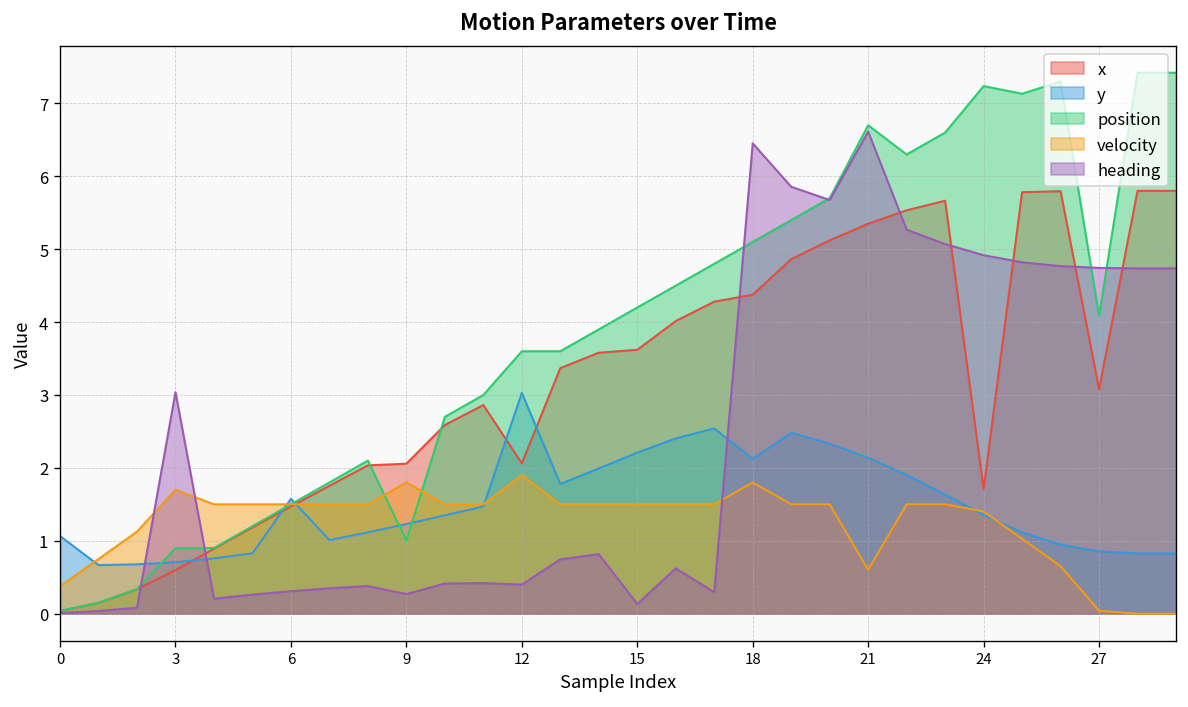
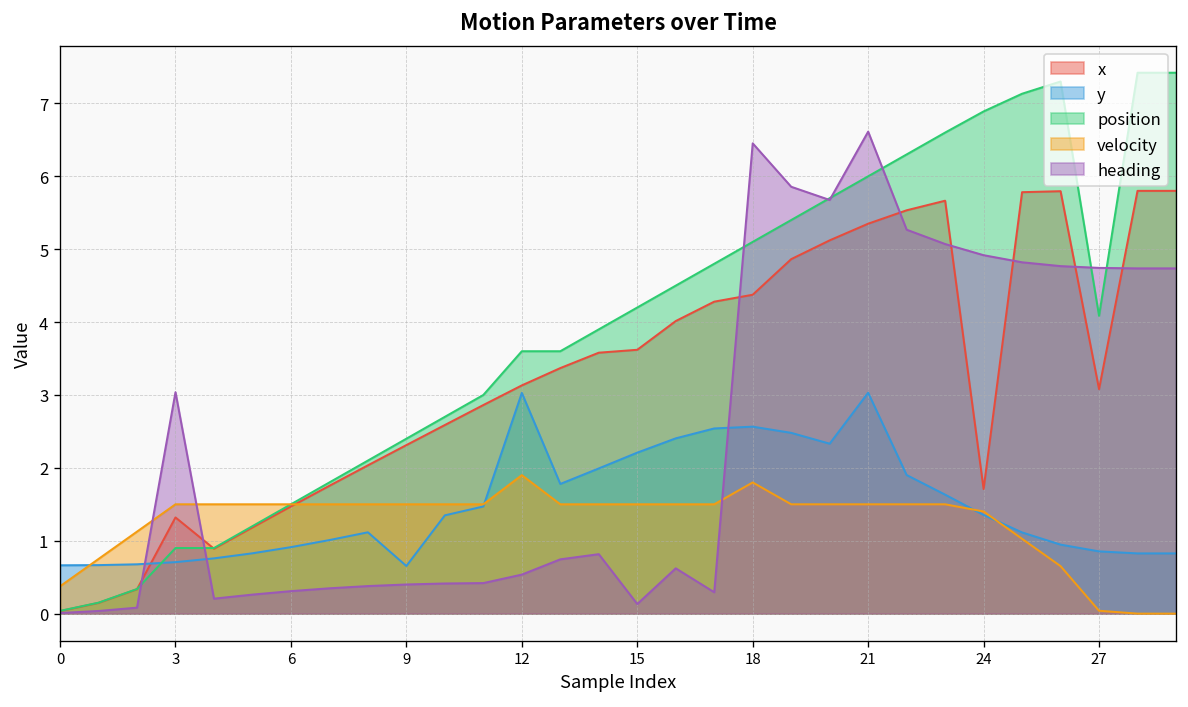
  {
    "x": {
-     "3": 0.6,
-     "9": 2.1,
-     "12": 2.1,
+     "3": 1.3,
+     "9": 2.3,
+     "12": 3.1,
      "15": 3.6,
      "18": 4.4,
      "21": 5.3,
      "24": 1.7,
      "27": 3.1
    },
    "y": {
-     "0": 1.1,
+     "0": 0.7,
      "3": 0.7,
-     "6": 1.6,
-     "9": 1.2,
+     "6": 0.9,
+     "9": 0.7,
      "12": 3.0,
      "15": 2.2,
-     "18": 2.1,
-     "21": 2.1,
+     "18": 2.6,
+     "21": 3.0,
      "24": 1.4,
      "27": 0.9
    },
    "position": {
      "3": 0.9,
-     "9": 1.0,
+     "9": 2.4,
      "12": 3.6,
      "15": 4.2,
      "18": 5.1,
-     "21": 6.7,
-     "24": 7.2,
+     "21": 6.0,
+     "24": 6.9,
      "27": 4.1
    },
    "velocity": {
      "0": 0.4,
-     "3": 1.7,
-     "9": 1.8,
+     "3": 1.5,
+     "9": 1.5,
      "12": 1.9,
      "15": 1.5,
      "18": 1.8,
-     "21": 0.6,
+     "21": 1.5,
      "24": 1.4,
      "27": 0.0
    },
    "heading": {
      "3": 3.0,
      "6": 0.3,
-     "9": 0.3,
-     "12": 0.4,
+     "9": 0.4,
+     "12": 0.5,
      "15": 0.1,
      "18": 6.5,
      "21": 6.6,
      "24": 4.9,
      "27": 4.7
    }
  }
